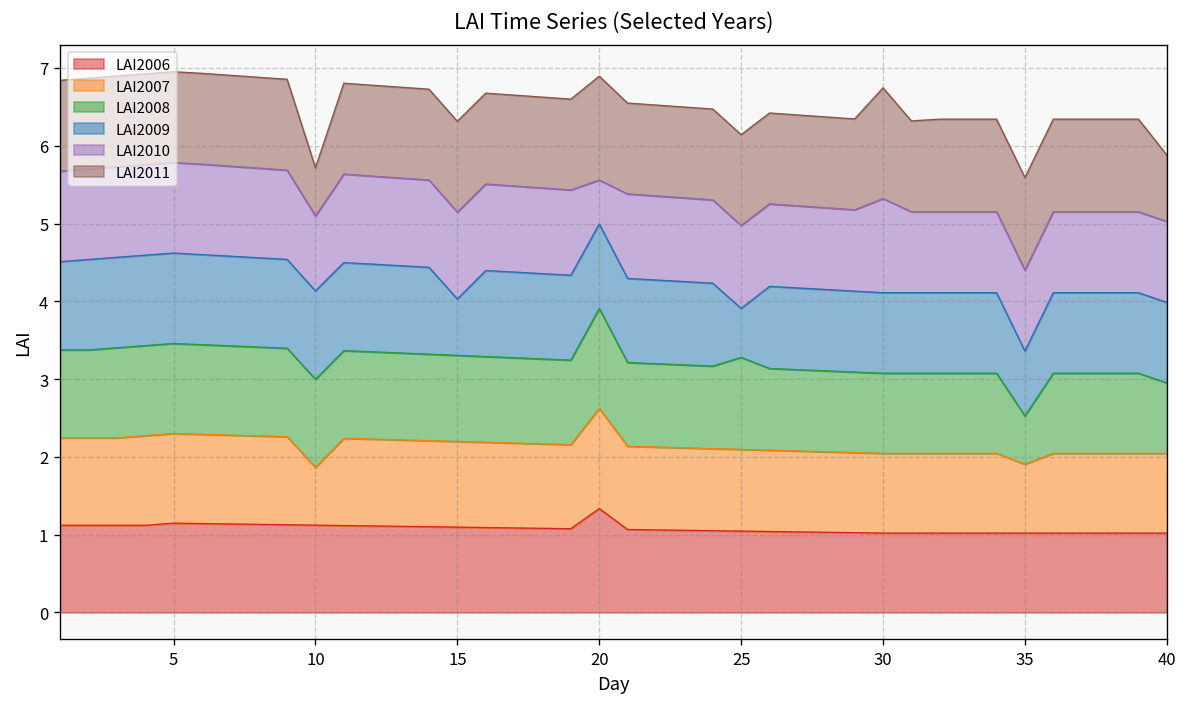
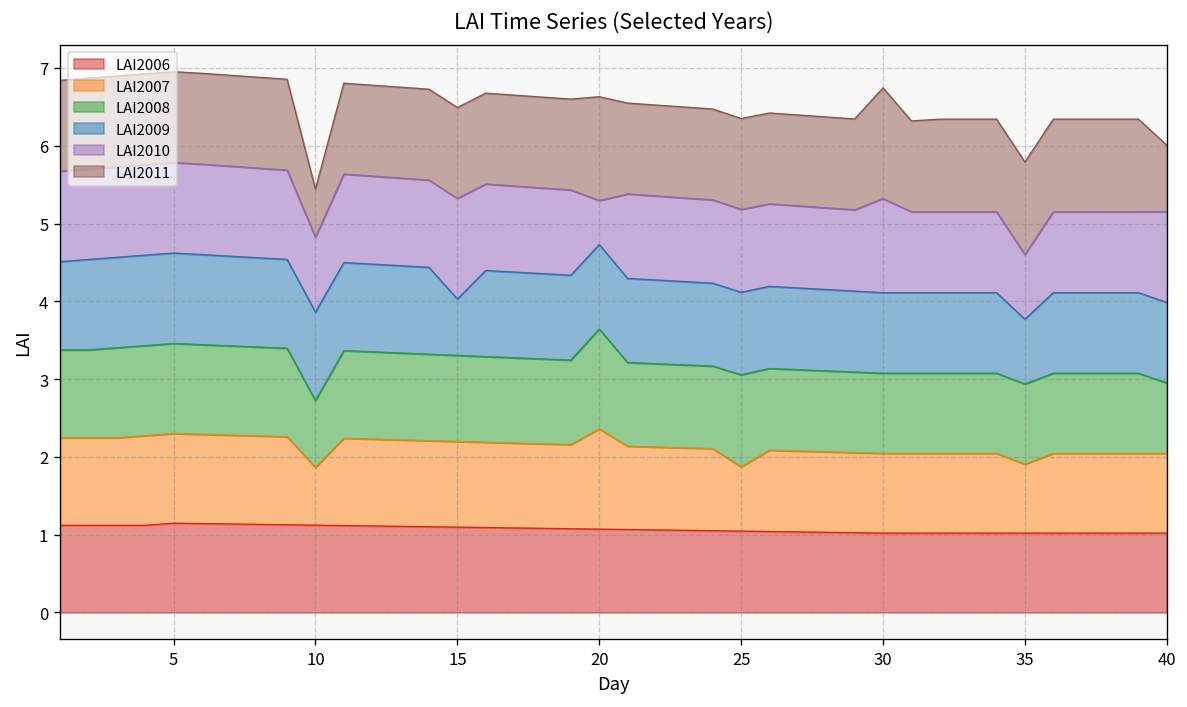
  {
    "LAI2006": {
      "5": 1.1,
      "10": 1.1,
      "15": 1.1,
-     "20": 1.3,
+     "20": 1.1,
      "25": 1.0,
      "30": 1.0,
      "35": 1.0,
      "40": 1.0
    },
    "LAI2007": {
      "5": 1.2,
      "10": 0.7,
      "15": 1.1,
      "20": 1.3,
-     "25": 1.1,
+     "25": 0.8,
      "30": 1.0,
      "35": 0.9,
      "40": 1.0
    },
    "LAI2008": {
      "5": 1.2,
-     "10": 1.1,
+     "10": 0.9,
      "15": 1.1,
      "20": 1.3,
      "25": 1.2,
      "30": 1.0,
-     "35": 0.6,
+     "35": 1.0,
      "40": 0.9
    },
    "LAI2009": {
      "5": 1.2,
      "10": 1.1,
      "15": 0.7,
      "20": 1.1,
-     "25": 0.6,
+     "25": 1.1,
      "30": 1.0,
      "35": 0.8,
      "40": 1.0
    },
    "LAI2010": {
      "10": 1.0,
-     "15": 1.1,
+     "15": 1.3,
      "20": 0.6,
      "25": 1.1,
      "30": 1.2,
-     "35": 1.0,
-     "40": 1.0
+     "35": 0.8,
+     "40": 1.2
    },
    "LAI2011": {
      "10": 0.6,
      "15": 1.2,
      "20": 1.3,
      "25": 1.2,
      "30": 1.4,
      "35": 1.2,
      "40": 0.9
    }
  }
